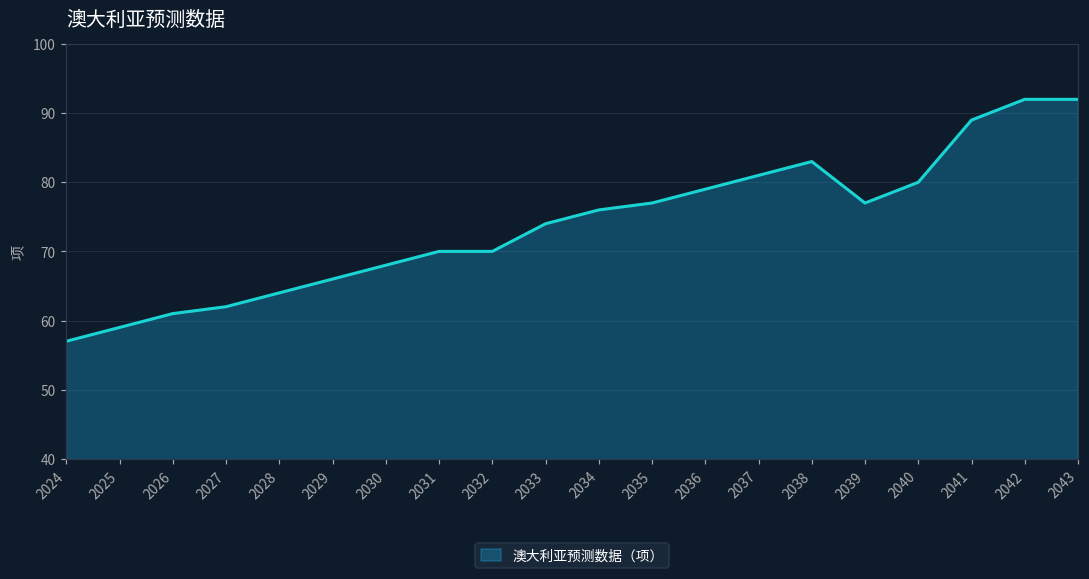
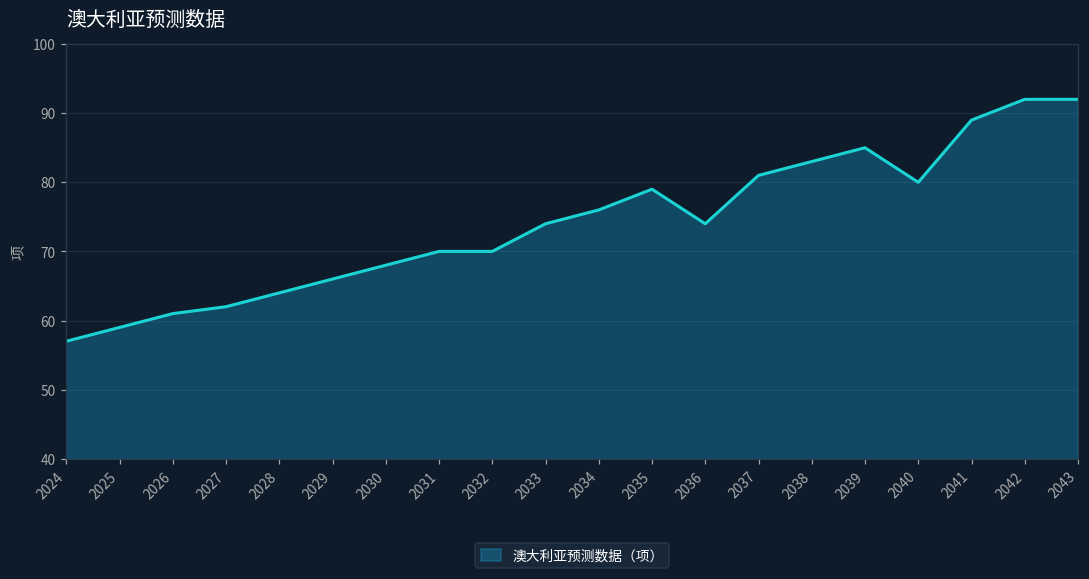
  {
    "2024": 57,
    "2025": 59,
    "2026": 61,
    "2027": 62,
    "2028": 64,
    "2029": 66,
    "2030": 68,
    "2031": 70,
    "2032": 70,
    "2033": 74,
    "2034": 76,
-   "2035": 77,
-   "2036": 79,
+   "2035": 79,
+   "2036": 74,
    "2037": 81,
    "2038": 83,
-   "2039": 77,
+   "2039": 85,
    "2040": 80,
    "2041": 89,
    "2042": 92,
    "2043": 92
  }
